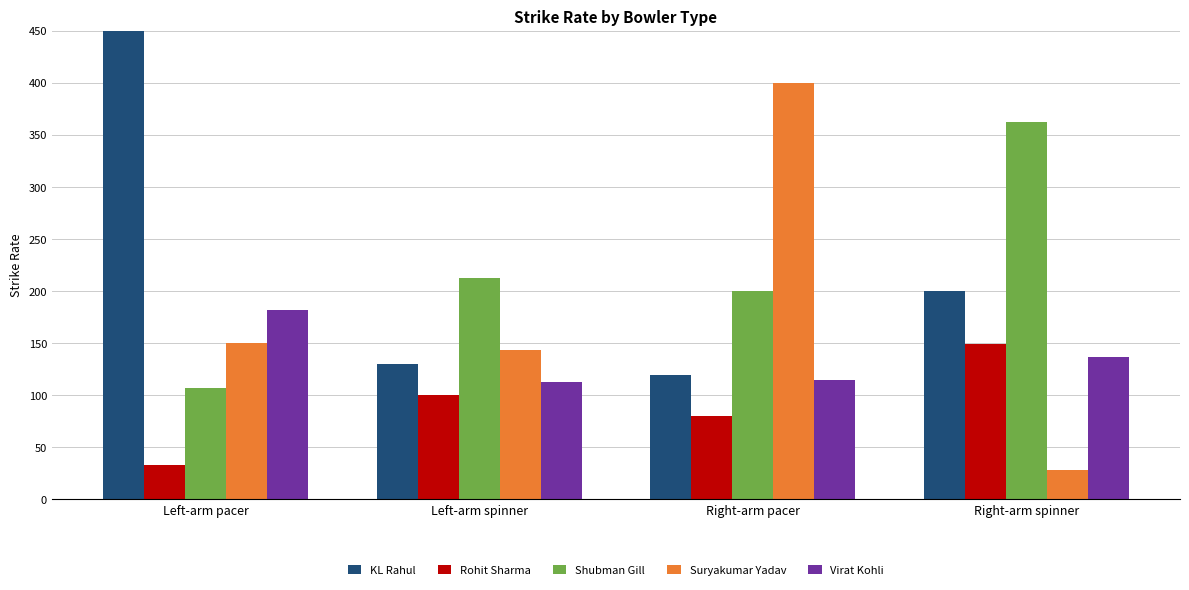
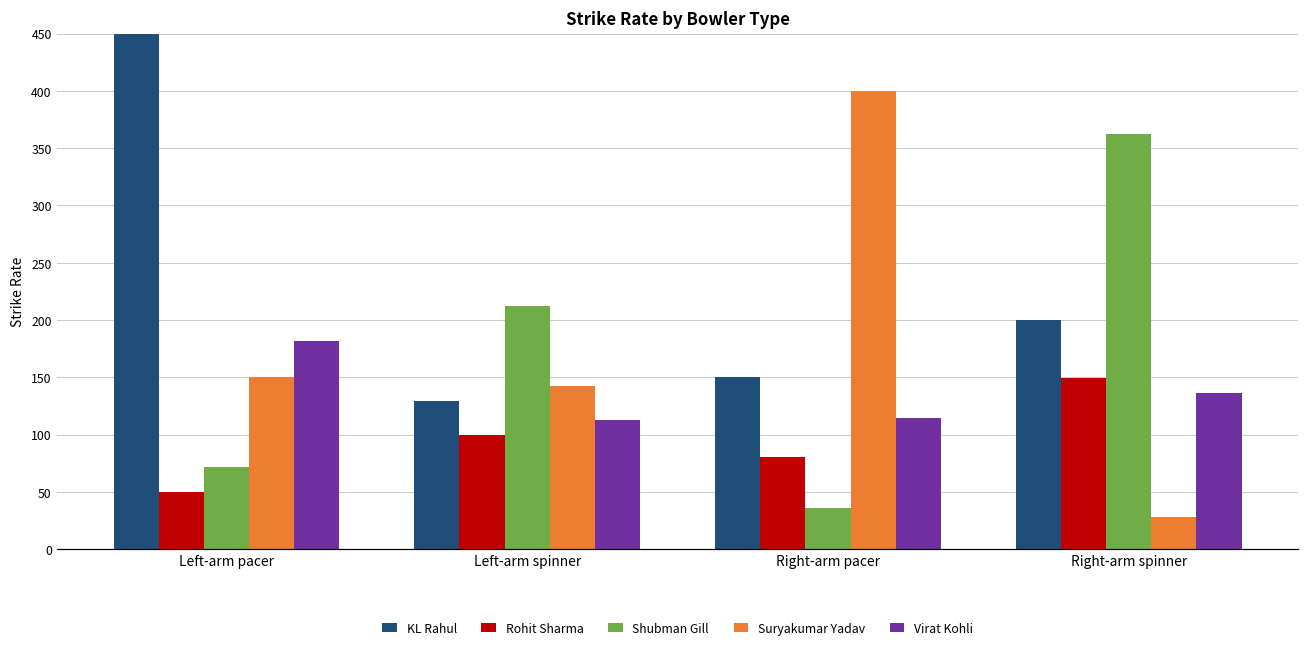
  {
    "KL Rahul": {
      "Left-arm pacer": 450,
      "Left-arm spinner": 129,
-     "Right-arm pacer": 119,
+     "Right-arm pacer": 150,
      "Right-arm spinner": 200
    },
    "Rohit Sharma": {
-     "Left-arm pacer": 33,
+     "Left-arm pacer": 50,
      "Left-arm spinner": 100,
      "Right-arm pacer": 80,
      "Right-arm spinner": 149
    },
    "Shubman Gill": {
-     "Left-arm pacer": 107,
+     "Left-arm pacer": 71,
      "Left-arm spinner": 213,
-     "Right-arm pacer": 200,
+     "Right-arm pacer": 36,
      "Right-arm spinner": 363
    },
    "Suryakumar Yadav": {
      "Left-arm pacer": 150,
      "Left-arm spinner": 143,
      "Right-arm pacer": 400,
      "Right-arm spinner": 28
    },
    "Virat Kohli": {
      "Left-arm pacer": 182,
      "Left-arm spinner": 113,
      "Right-arm pacer": 115,
      "Right-arm spinner": 136
    }
  }
